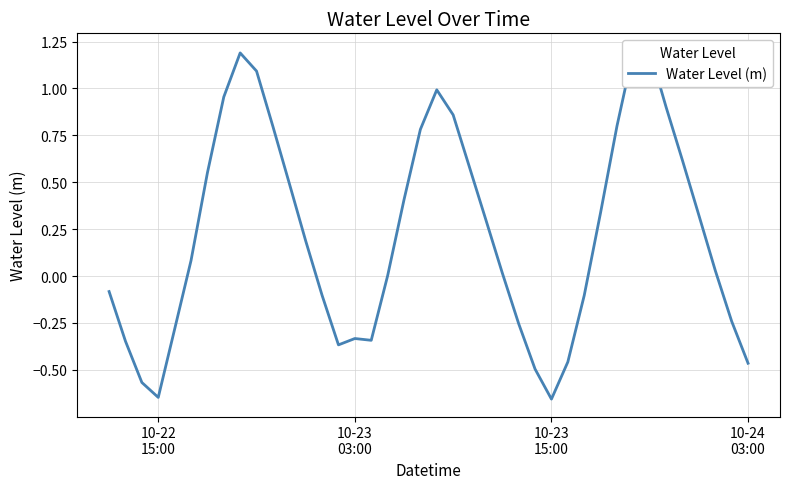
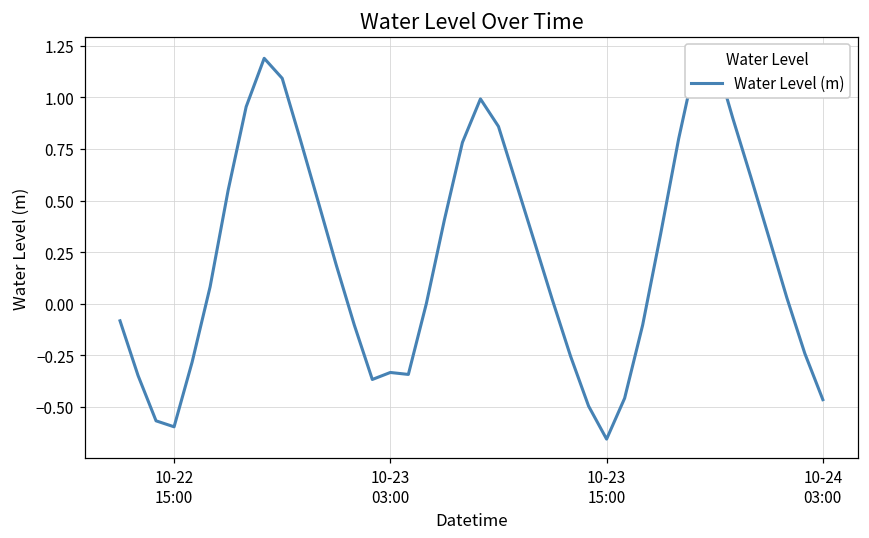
  {
-   "10-22 15:00": -0.65,
+   "10-22 15:00": -0.60,
    "10-23 03:00": -0.33,
    "10-23 15:00": -0.66,
    "10-24 03:00": -0.47
  }
